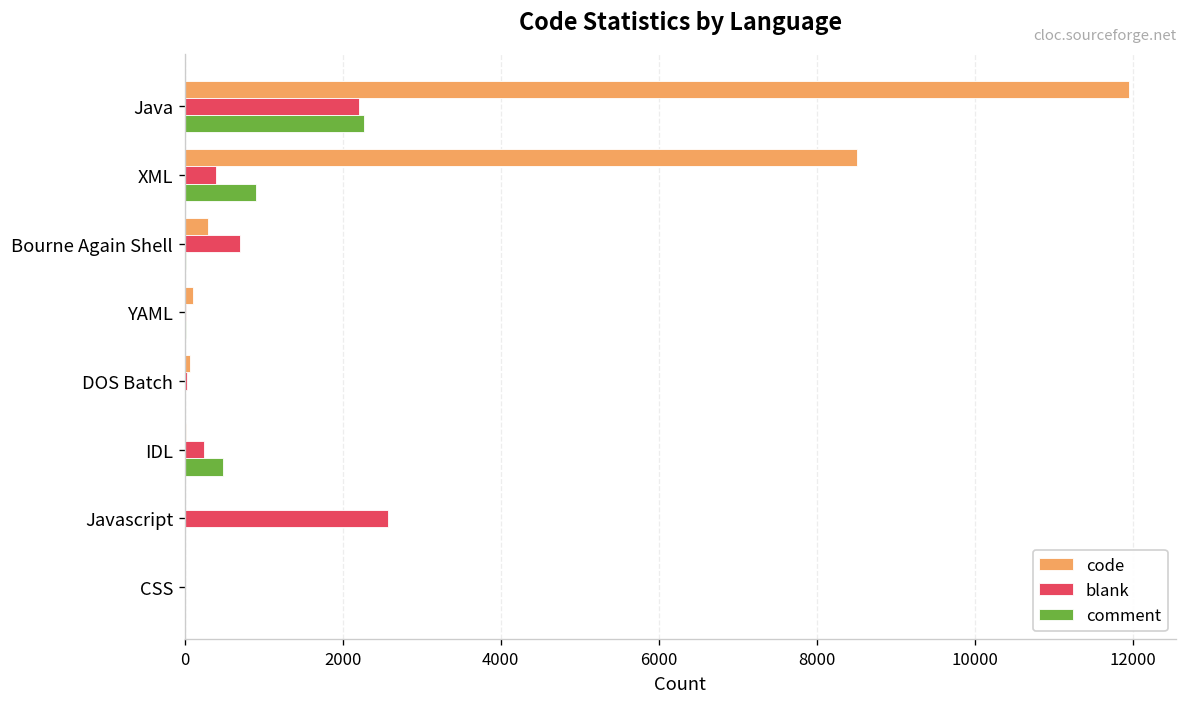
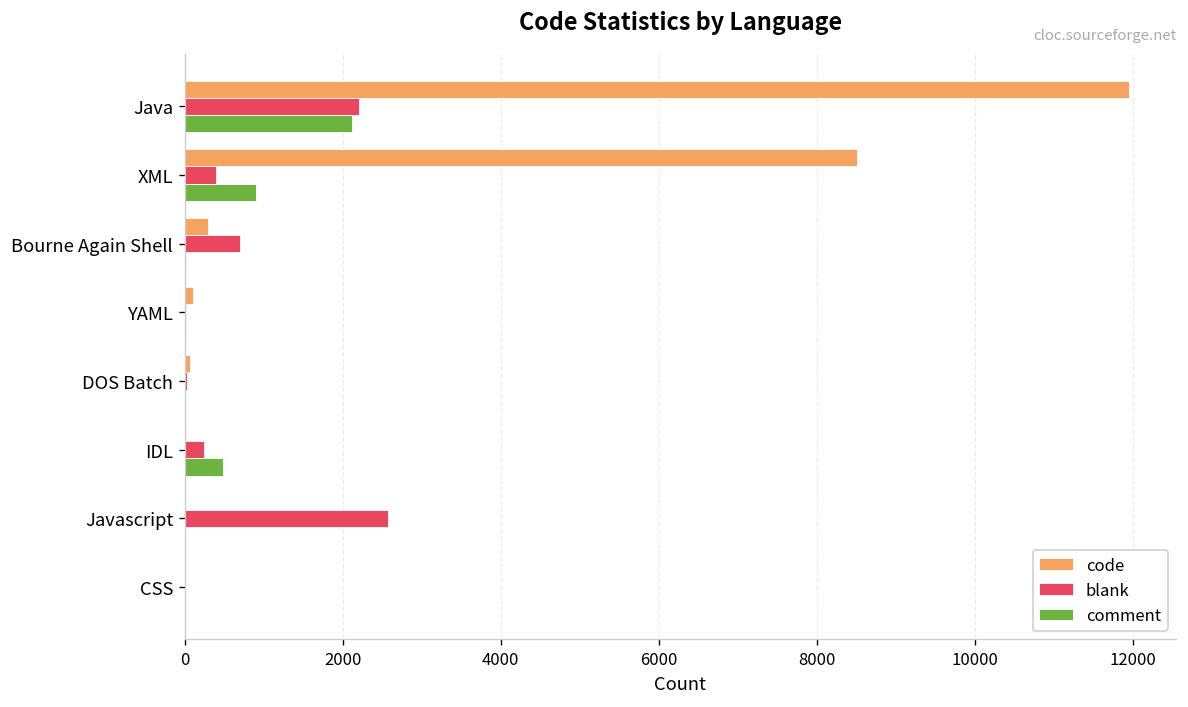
  {
    "code": {
      "Java": 12000,
      "XML": 8500,
      "Bourne Again Shell": 300,
      "YAML": 100,
      "DOS Batch": 100
    },
    "blank": {
      "Java": 2200,
      "XML": 400,
      "Bourne Again Shell": 700,
      "IDL": 200,
      "Javascript": 2600,
      "CSS": 0
    },
    "comment": {
-     "Java": 2300,
+     "Java": 2100,
      "XML": 900,
      "IDL": 500,
      "Javascript": 0,
      "CSS": 0
    }
  }
